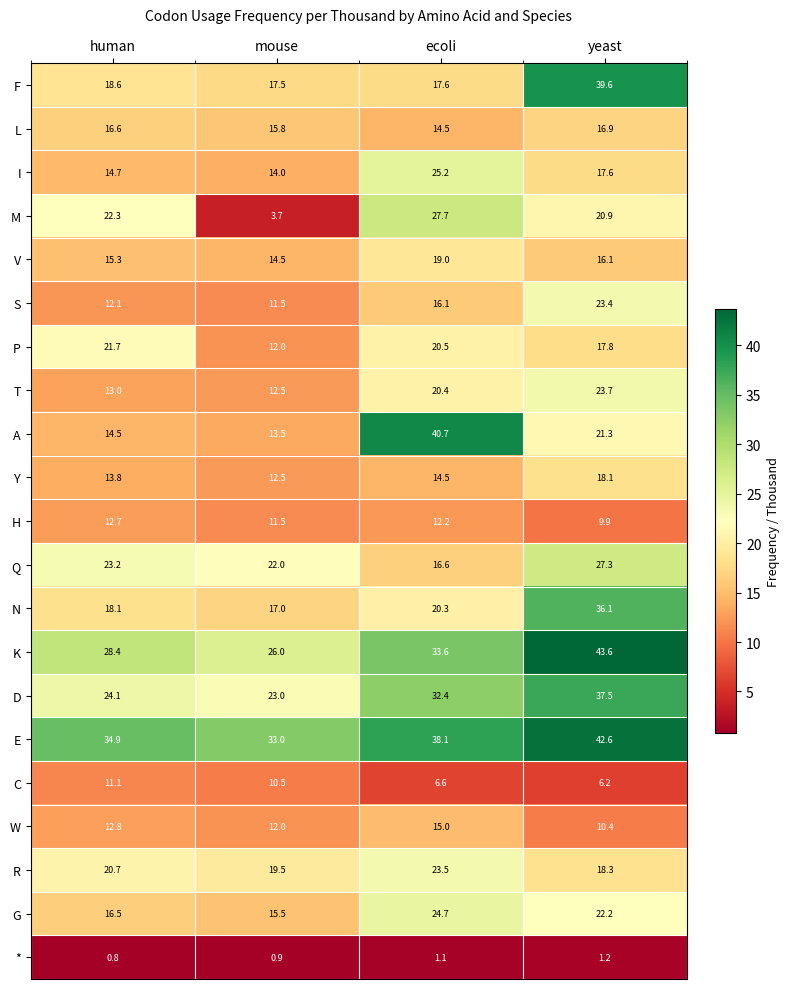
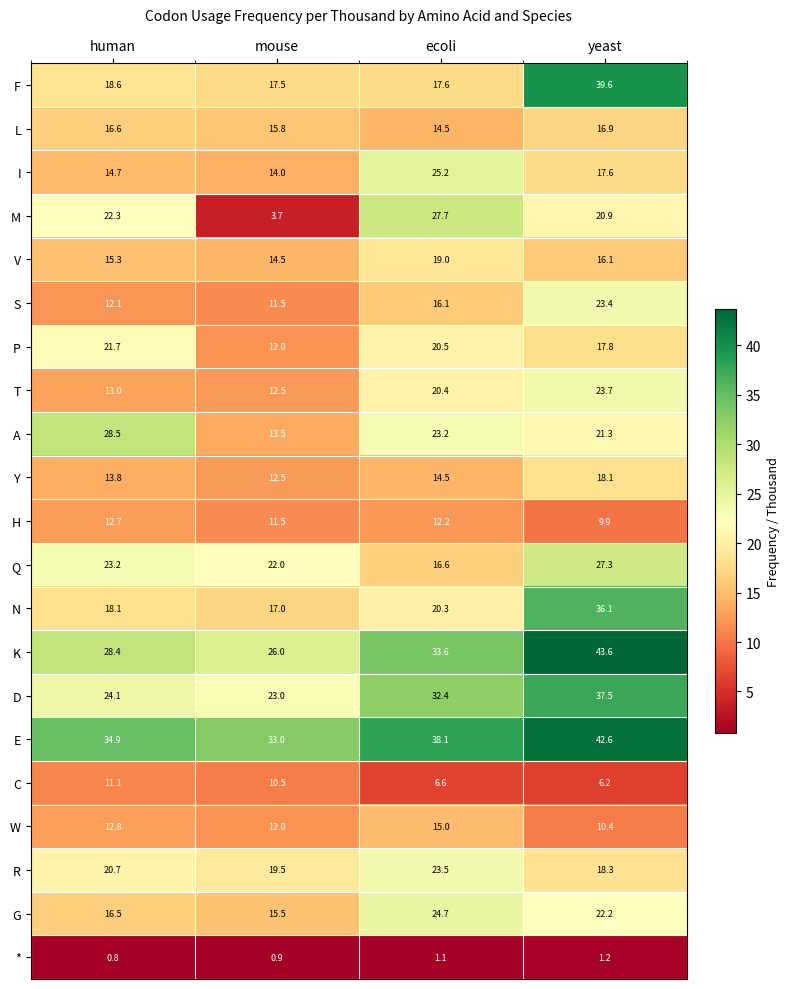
  {
    "F": {
      "human": 18.6,
      "mouse": 17.5,
      "ecoli": 17.6,
      "yeast": 39.6
    },
    "L": {
      "human": 16.6,
      "mouse": 15.8,
      "ecoli": 14.5,
      "yeast": 16.9
    },
    "I": {
      "human": 14.7,
      "mouse": 14.0,
      "ecoli": 25.2,
      "yeast": 17.6
    },
    "M": {
      "human": 22.3,
      "mouse": 3.7,
      "ecoli": 27.7,
      "yeast": 20.9
    },
    "V": {
      "human": 15.3,
      "mouse": 14.5,
      "ecoli": 19.0,
      "yeast": 16.1
    },
    "S": {
      "human": 12.1,
      "mouse": 11.5,
      "ecoli": 16.1,
      "yeast": 23.4
    },
    "P": {
      "human": 21.7,
      "mouse": 12.0,
      "ecoli": 20.5,
      "yeast": 17.8
    },
    "T": {
      "human": 13.0,
      "mouse": 12.5,
      "ecoli": 20.4,
      "yeast": 23.7
    },
    "A": {
-     "human": 14.5,
+     "human": 28.5,
      "mouse": 13.5,
-     "ecoli": 40.7,
+     "ecoli": 23.2,
      "yeast": 21.3
    },
    "Y": {
      "human": 13.8,
      "mouse": 12.5,
      "ecoli": 14.5,
      "yeast": 18.1
    },
    "H": {
      "human": 12.7,
      "mouse": 11.5,
      "ecoli": 12.2,
      "yeast": 9.9
    },
    "Q": {
      "human": 23.2,
      "mouse": 22.0,
      "ecoli": 16.6,
      "yeast": 27.3
    },
    "N": {
      "human": 18.1,
      "mouse": 17.0,
      "ecoli": 20.3,
      "yeast": 36.1
    },
    "K": {
      "human": 28.4,
      "mouse": 26.0,
      "ecoli": 33.6,
      "yeast": 43.6
    },
    "D": {
      "human": 24.1,
      "mouse": 23.0,
      "ecoli": 32.4,
      "yeast": 37.5
    },
    "E": {
      "human": 34.9,
      "mouse": 33.0,
      "ecoli": 38.1,
      "yeast": 42.6
    },
    "C": {
      "human": 11.1,
      "mouse": 10.5,
      "ecoli": 6.6,
      "yeast": 6.2
    },
    "W": {
      "human": 12.8,
      "mouse": 12.0,
      "ecoli": 15.0,
      "yeast": 10.4
    },
    "R": {
      "human": 20.7,
      "mouse": 19.5,
      "ecoli": 23.5,
      "yeast": 18.3
    },
    "G": {
      "human": 16.5,
      "mouse": 15.5,
      "ecoli": 24.7,
      "yeast": 22.2
    },
    "*": {
      "human": 0.8,
      "mouse": 0.9,
      "ecoli": 1.1,
      "yeast": 1.2
    }
  }
